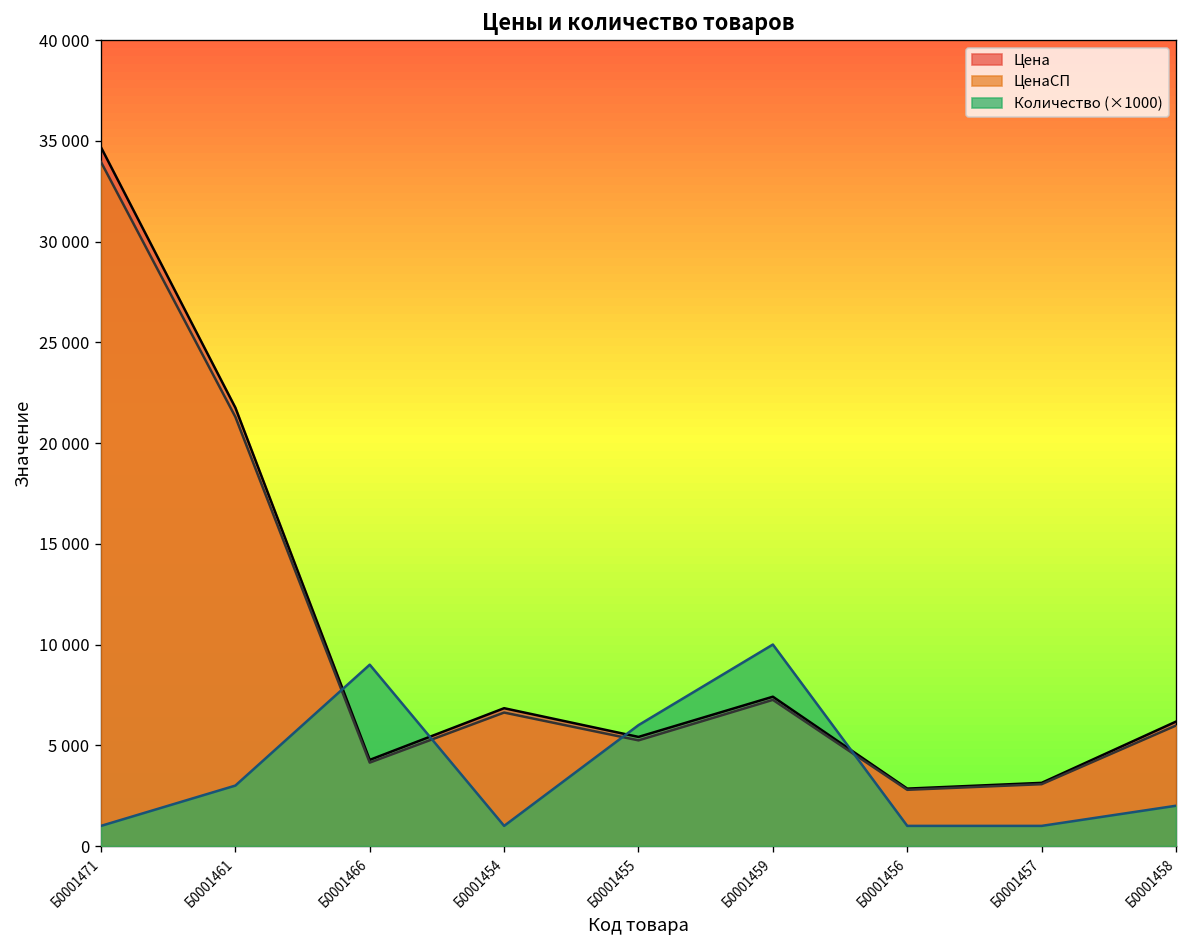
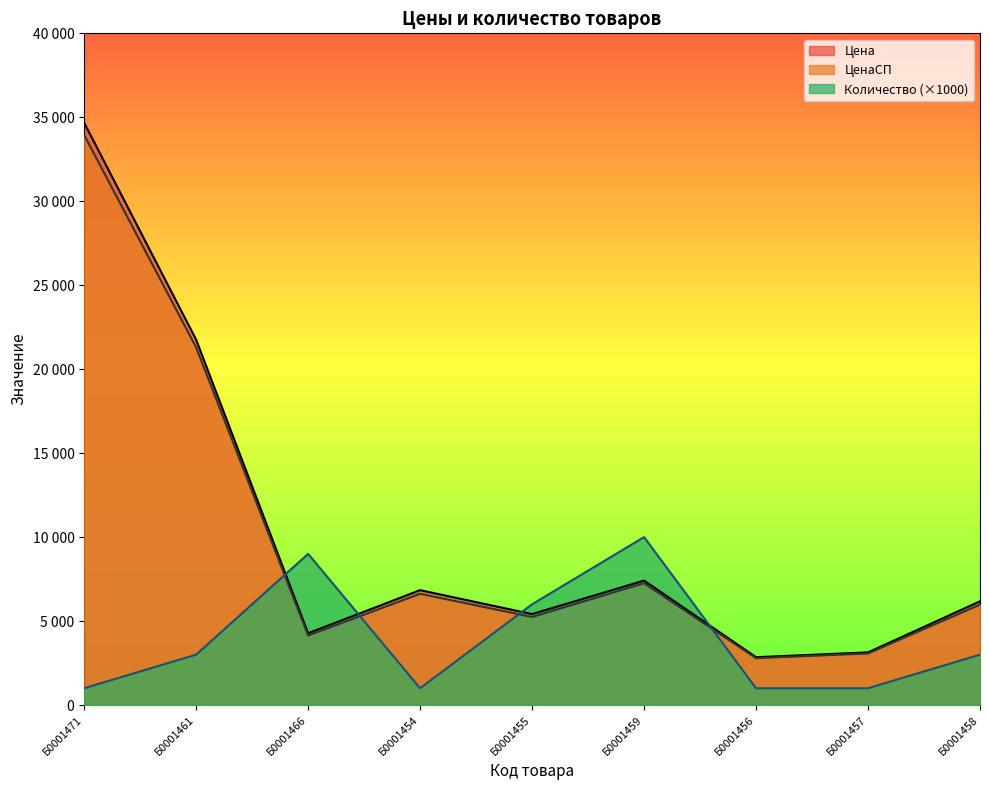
  {
    "Количество (×1000)": {
      "Б0001471": 1000,
      "Б0001461": 3000,
      "Б0001466": 9000,
      "Б0001454": 1000,
      "Б0001455": 6000,
      "Б0001459": 10000,
      "Б0001456": 1000,
      "Б0001457": 1000,
-     "Б0001458": 2000
+     "Б0001458": 3000
    }
  }
